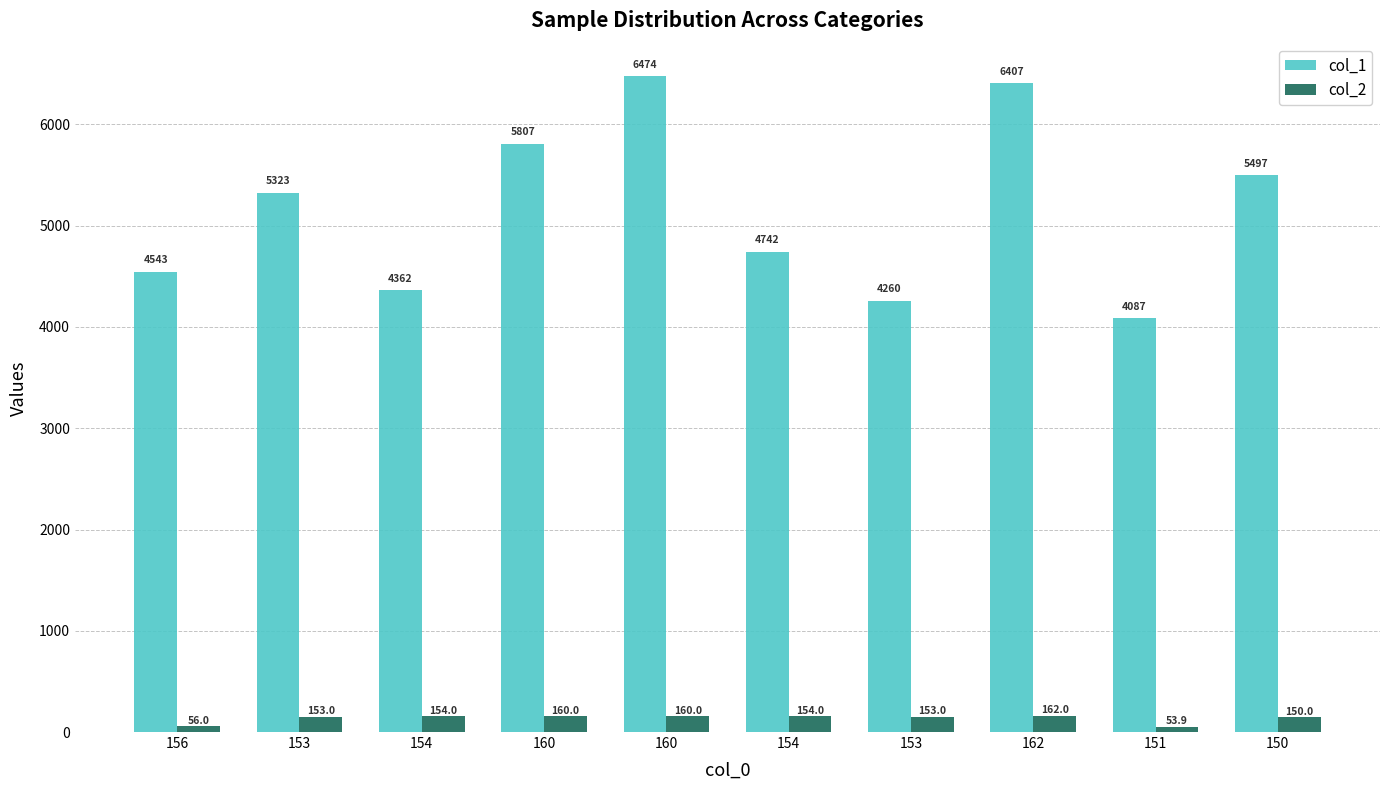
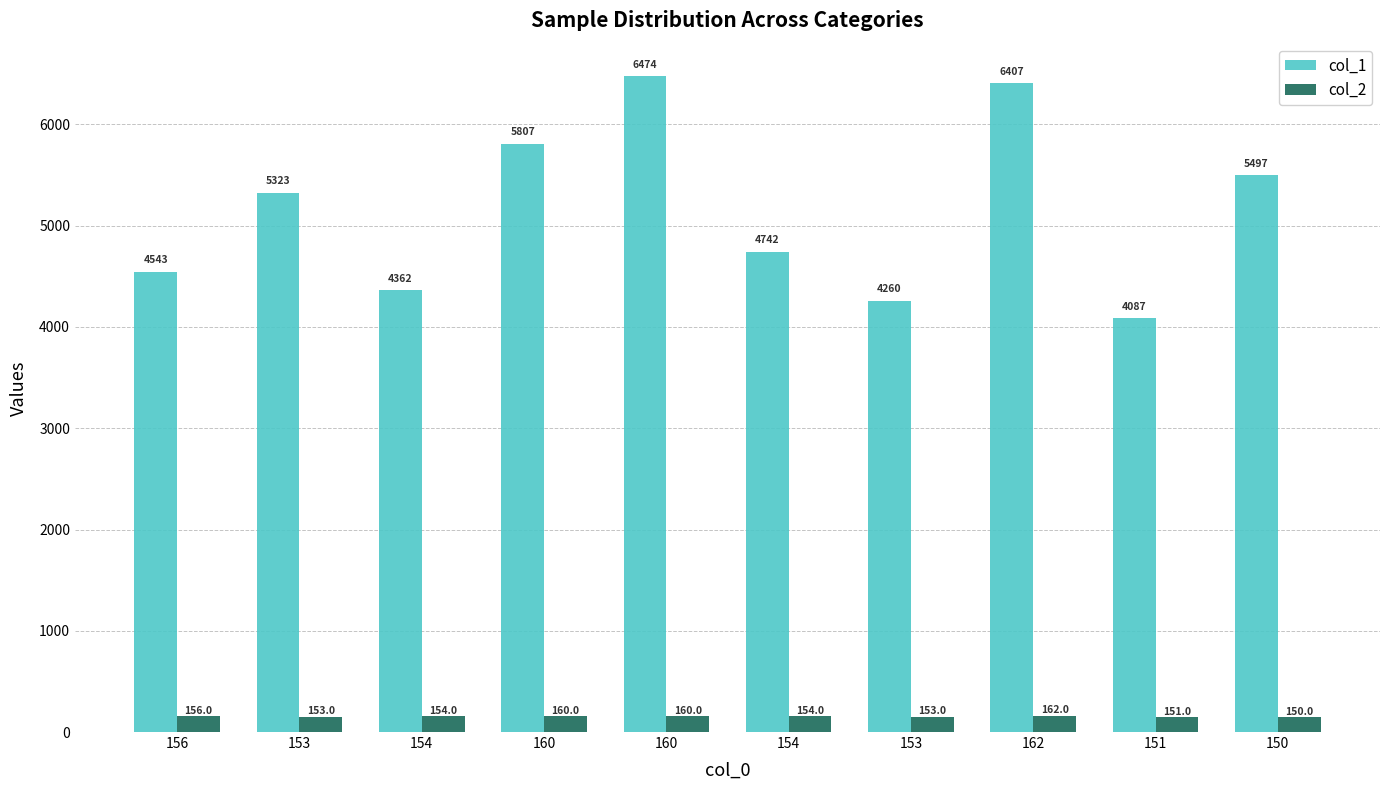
  {
    "col_1": {
      "156": 4543,
      "162": 6407,
      "151": 4087,
      "150": 5497
    },
    "col_2": {
-     "156": 56.0,
+     "156": 156.0,
      "162": 162.0,
-     "151": 53.9,
+     "151": 151.0,
      "150": 150.0
    }
  }
